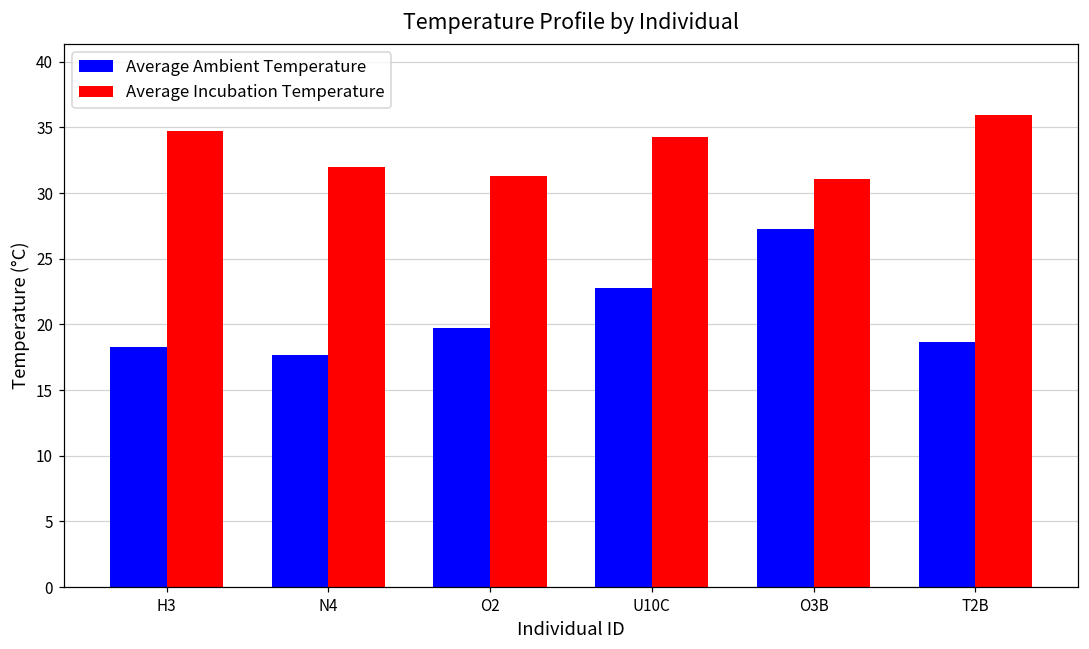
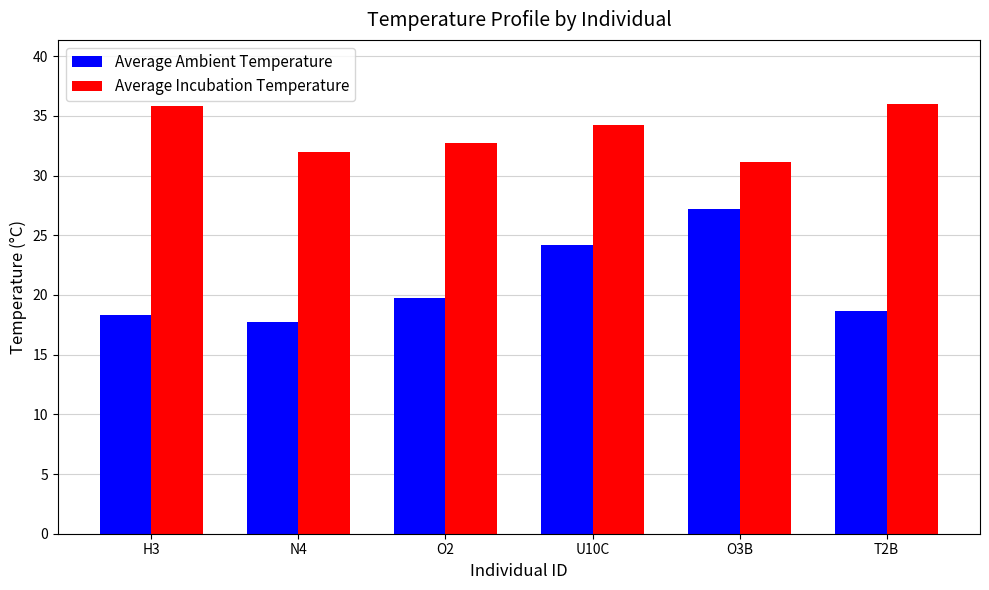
  {
    "Average Ambient Temperature": {
      "H3": 18.3,
      "N4": 17.7,
      "O2": 19.7,
-     "U10C": 22.8,
+     "U10C": 24.2,
      "O3B": 27.2,
      "T2B": 18.7
    },
    "Average Incubation Temperature": {
-     "H3": 34.7,
+     "H3": 35.8,
      "N4": 32.0,
-     "O2": 31.3,
+     "O2": 32.8,
      "U10C": 34.3,
      "O3B": 31.1,
      "T2B": 36.0
    }
  }
